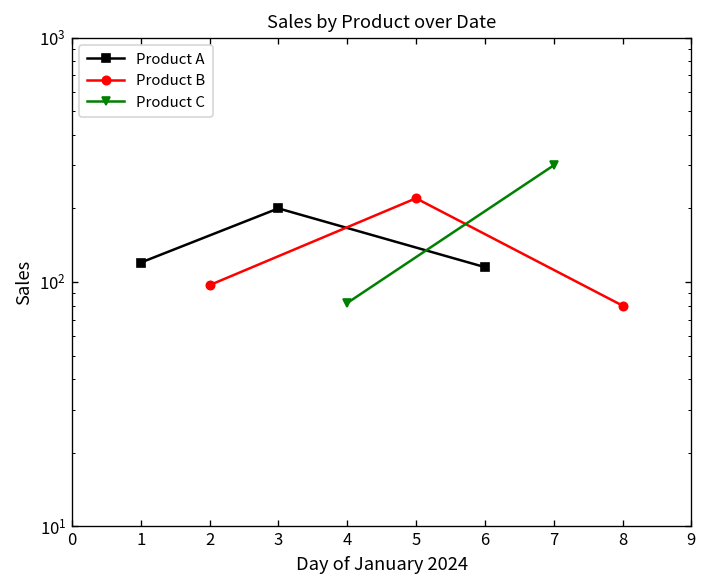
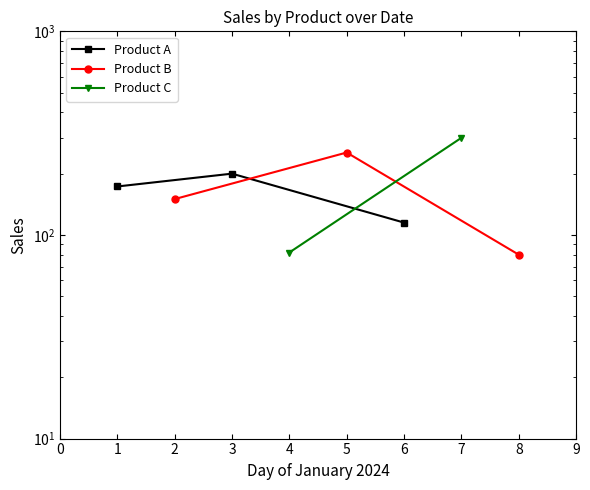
  {
    "Product A": {
-     "1": 120,
+     "1": 170,
      "3": 200,
      "6": 120
    },
    "Product B": {
-     "2": 100,
-     "5": 220,
+     "2": 150,
+     "5": 250,
      "8": 80
    },
    "Product C": {
      "4": 82,
      "7": 300
    }
  }
